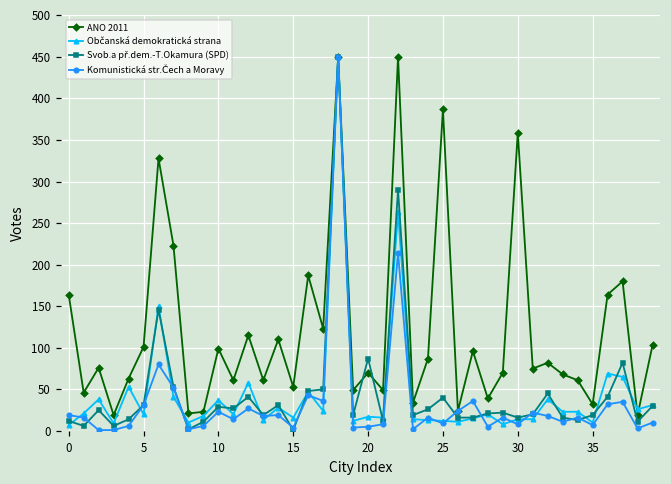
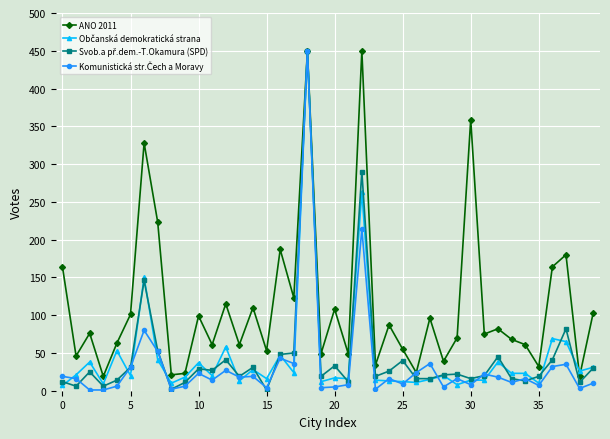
  {
    "ANO 2011": {
      "0": 160,
      "5": 100,
      "10": 100,
      "15": 50,
-     "20": 70,
-     "25": 390,
+     "20": 110,
+     "25": 60,
      "30": 360,
      "35": 30
    },
    "Svob.a př.dem.-T.Okamura (SPD)": {
      "0": 10,
      "10": 30,
-     "20": 90,
+     "20": 30,
      "25": 40,
      "35": 20
    }
  }
